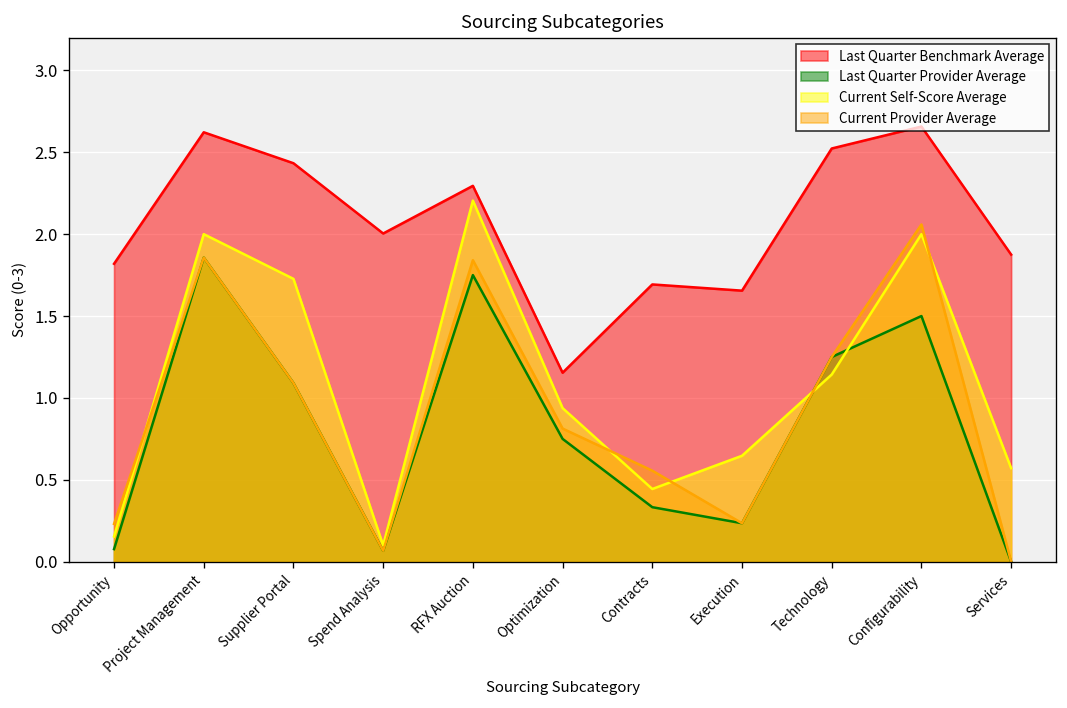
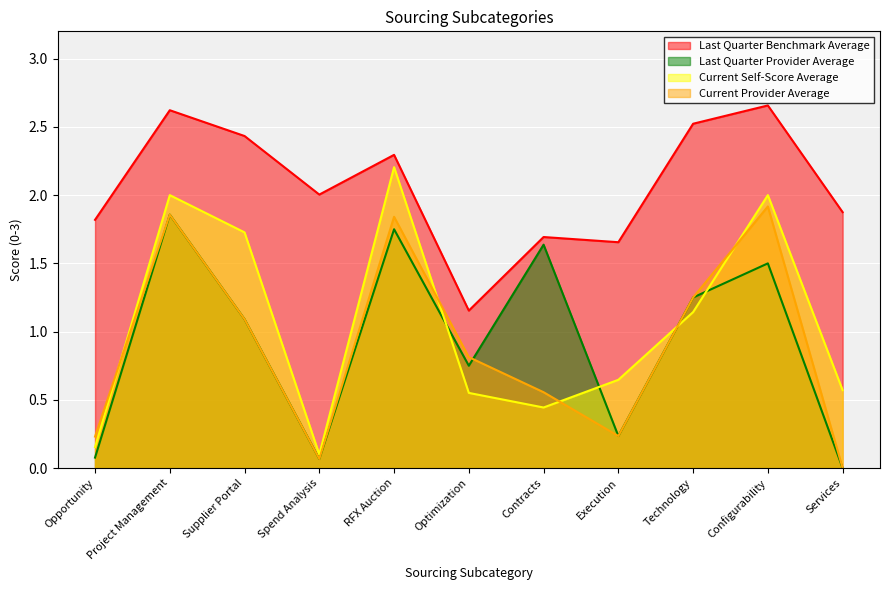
  {
    "Last Quarter Benchmark Average": {
      "Opportunity": 1.82,
      "Project Management": 2.62,
      "Supplier Portal": 2.43,
      "Spend Analysis": 2.00,
      "RFX Auction": 2.30,
      "Optimization": 1.15,
      "Contracts": 1.69,
      "Execution": 1.66,
      "Technology": 2.52,
      "Configurability": 2.66,
      "Services": 1.88
    },
    "Last Quarter Provider Average": {
      "Opportunity": 0.08,
      "RFX Auction": 1.75,
      "Optimization": 0.75,
-     "Contracts": 0.33,
+     "Contracts": 1.64,
      "Configurability": 1.50
    },
    "Current Self-Score Average": {
      "Opportunity": 0.15,
      "Project Management": 2.00,
      "Supplier Portal": 1.73,
      "Spend Analysis": 0.10,
      "RFX Auction": 2.21,
-     "Optimization": 0.94,
+     "Optimization": 0.55,
      "Contracts": 0.44,
      "Execution": 0.65,
      "Technology": 1.14,
      "Configurability": 2.00,
      "Services": 0.57
    },
    "Current Provider Average": {
      "Opportunity": 0.23,
      "RFX Auction": 1.84,
      "Optimization": 0.81,
      "Contracts": 0.56,
-     "Configurability": 2.06
+     "Configurability": 1.92
    }
  }
